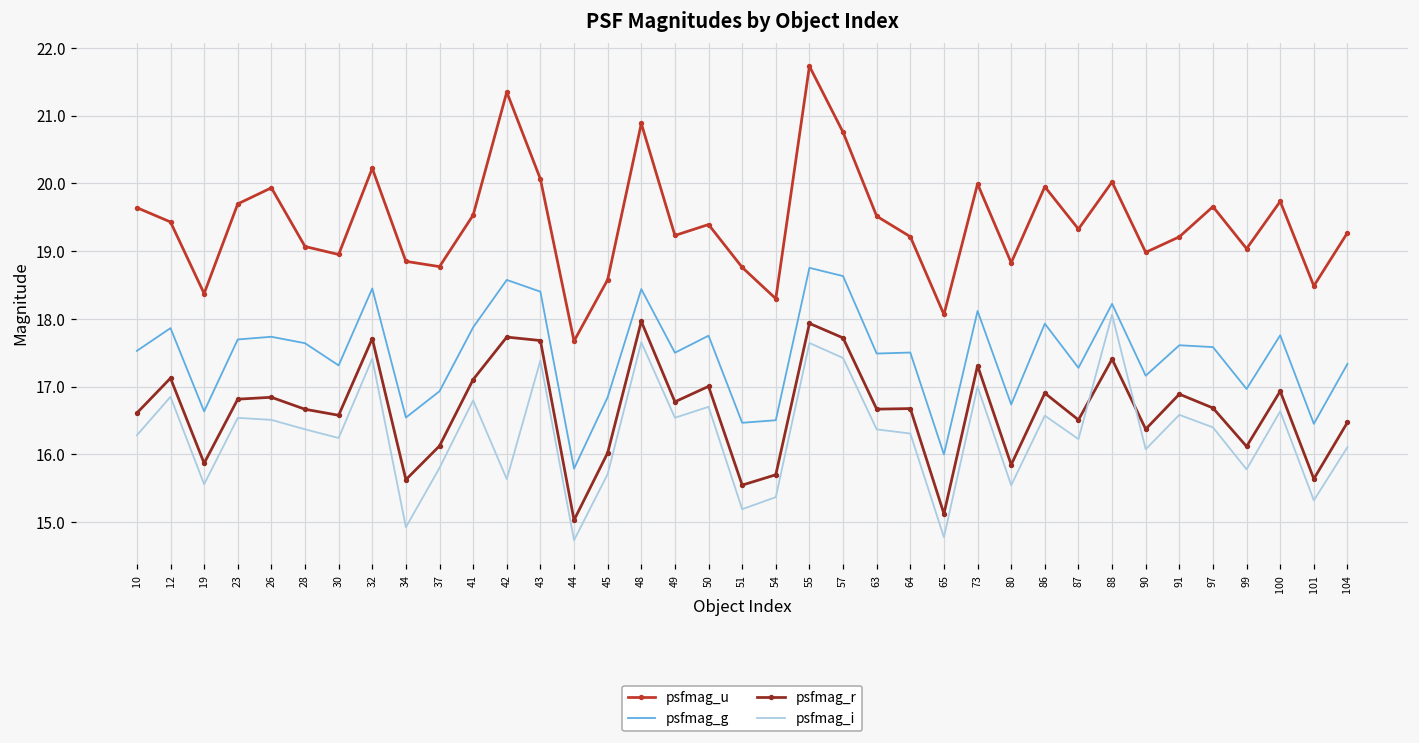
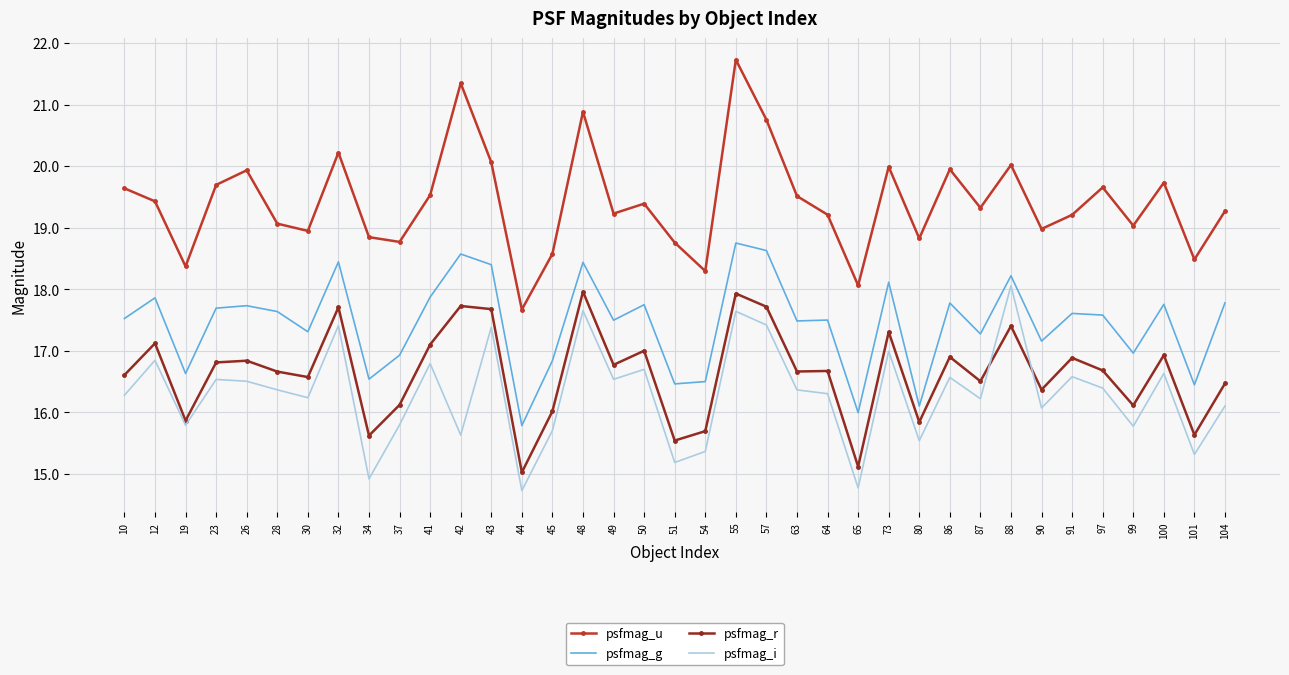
  {
    "psfmag_g": {
      "10": 17.5,
      "12": 17.9,
      "19": 16.6,
      "23": 17.7,
      "26": 17.7,
      "28": 17.6,
      "30": 17.3,
      "32": 18.4,
      "34": 16.5,
      "37": 16.9,
      "41": 17.9,
      "42": 18.6,
      "43": 18.4,
      "44": 15.8,
      "45": 16.8,
      "48": 18.4,
      "49": 17.5,
      "50": 17.8,
      "51": 16.5,
      "54": 16.5,
      "55": 18.8,
      "57": 18.6,
      "63": 17.5,
      "64": 17.5,
      "65": 16.0,
      "73": 18.1,
-     "80": 16.7,
-     "86": 17.9,
+     "80": 16.1,
+     "86": 17.8,
      "87": 17.3,
      "88": 18.2,
      "90": 17.2,
      "91": 17.6,
      "97": 17.6,
      "99": 17.0,
      "100": 17.8,
      "101": 16.4,
-     "104": 17.3
+     "104": 17.8
    },
    "psfmag_i": {
      "10": 16.3,
      "12": 16.8,
-     "19": 15.6,
+     "19": 15.8,
      "23": 16.5,
      "26": 16.5,
      "28": 16.4,
      "30": 16.2,
      "32": 17.4,
      "34": 14.9,
      "37": 15.8,
      "41": 16.8,
      "42": 15.6,
      "43": 17.4,
      "44": 14.7,
      "45": 15.7,
      "48": 17.7,
      "49": 16.5,
      "50": 16.7,
      "51": 15.2,
      "54": 15.4,
      "55": 17.6,
      "57": 17.4,
      "63": 16.4,
      "64": 16.3,
      "65": 14.8,
      "73": 17.0,
      "80": 15.5,
      "86": 16.6,
      "87": 16.2,
      "88": 18.1,
      "90": 16.1,
      "91": 16.6,
      "97": 16.4,
      "99": 15.8,
      "100": 16.6,
      "101": 15.3,
      "104": 16.1
    }
  }
